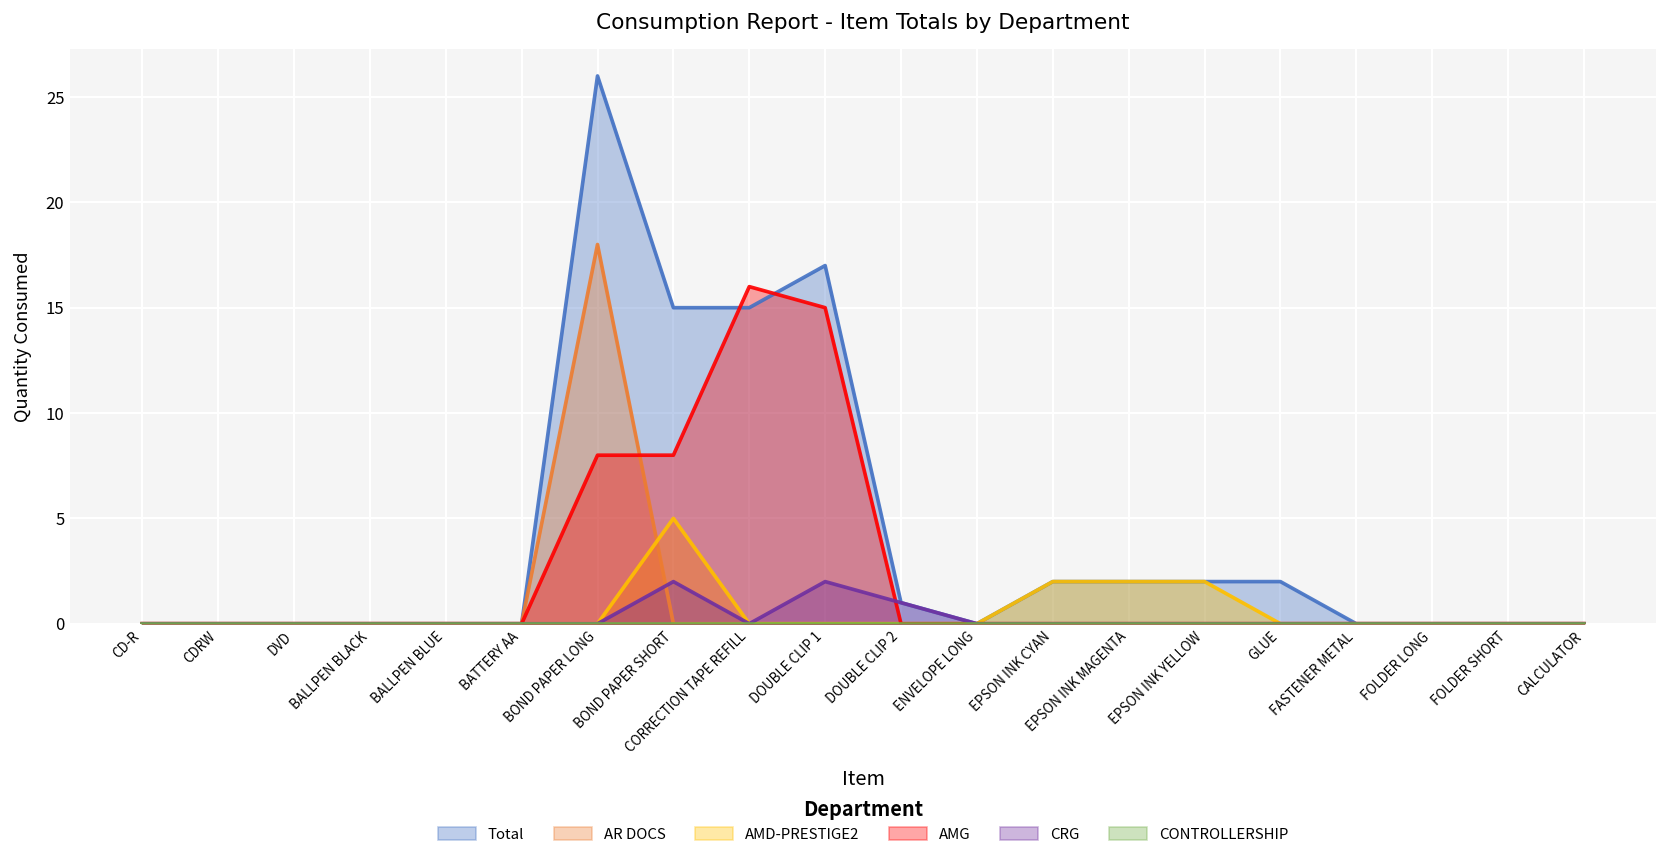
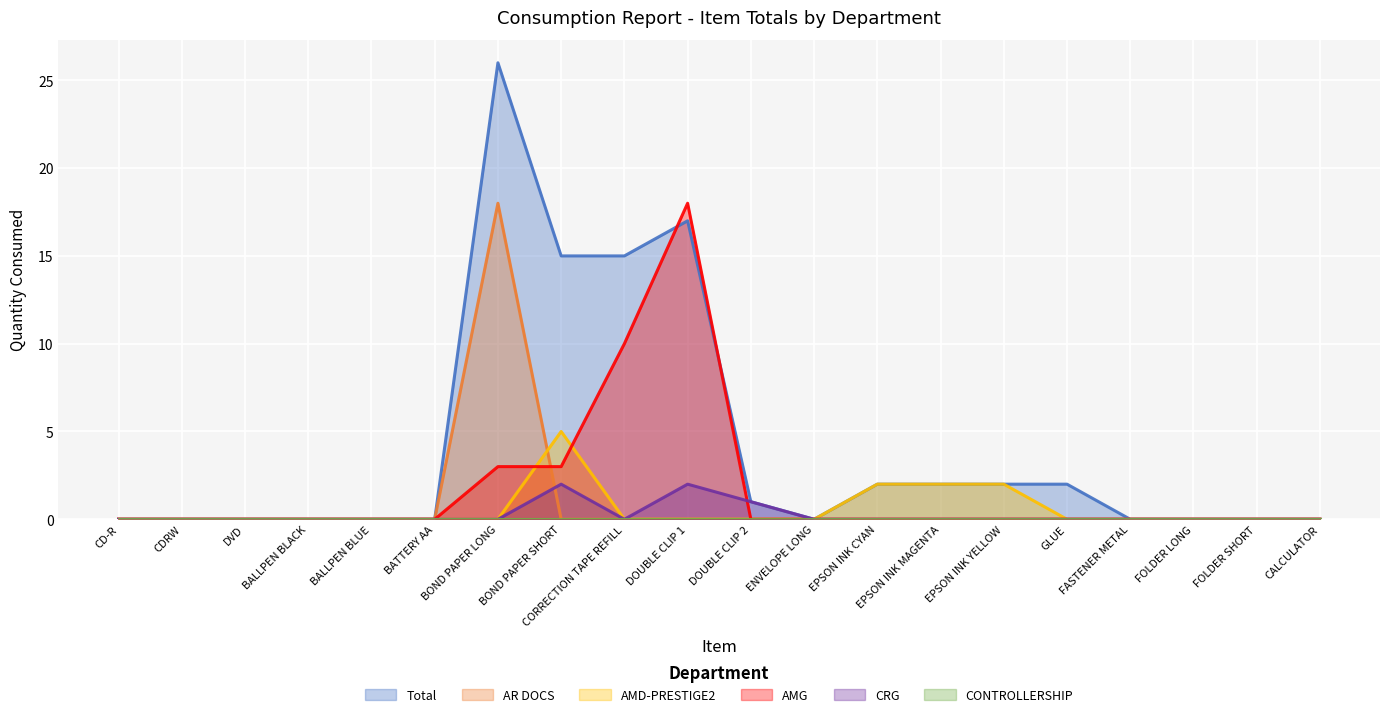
  {
    "AMG": {
-     "BOND PAPER LONG": 8,
-     "BOND PAPER SHORT": 8,
-     "CORRECTION TAPE REFILL": 16,
-     "DOUBLE CLIP 1": 15
+     "BOND PAPER LONG": 3,
+     "BOND PAPER SHORT": 3,
+     "CORRECTION TAPE REFILL": 10,
+     "DOUBLE CLIP 1": 18
    }
  }
